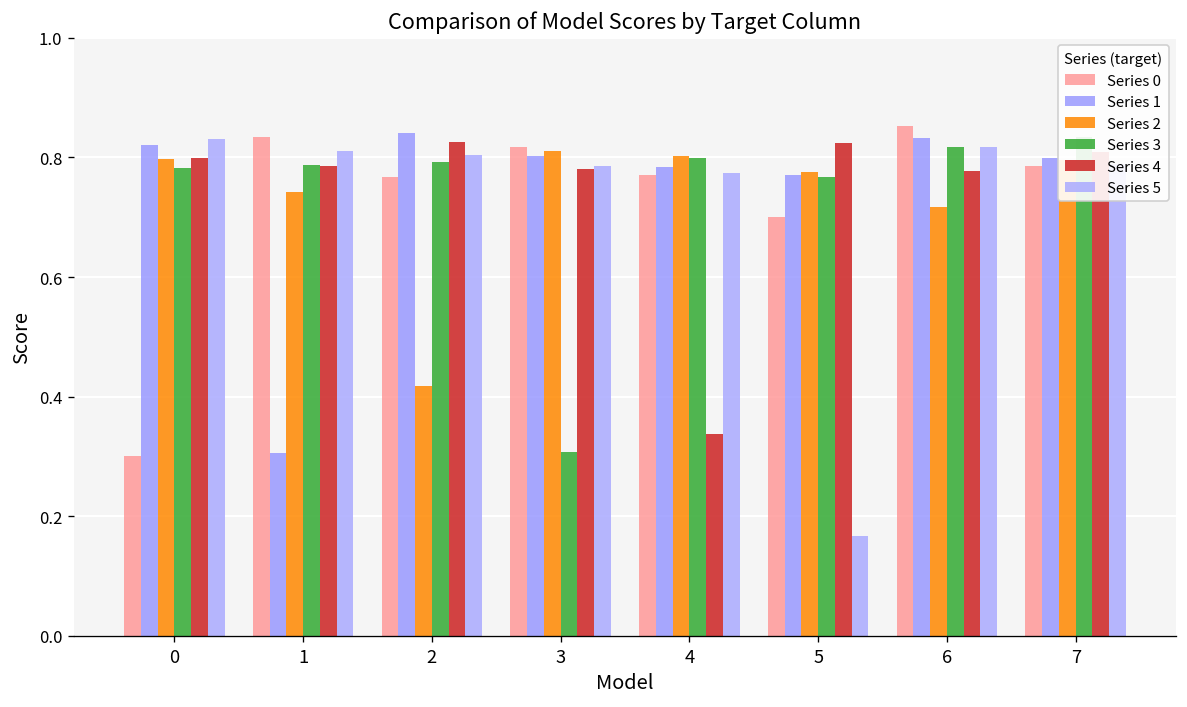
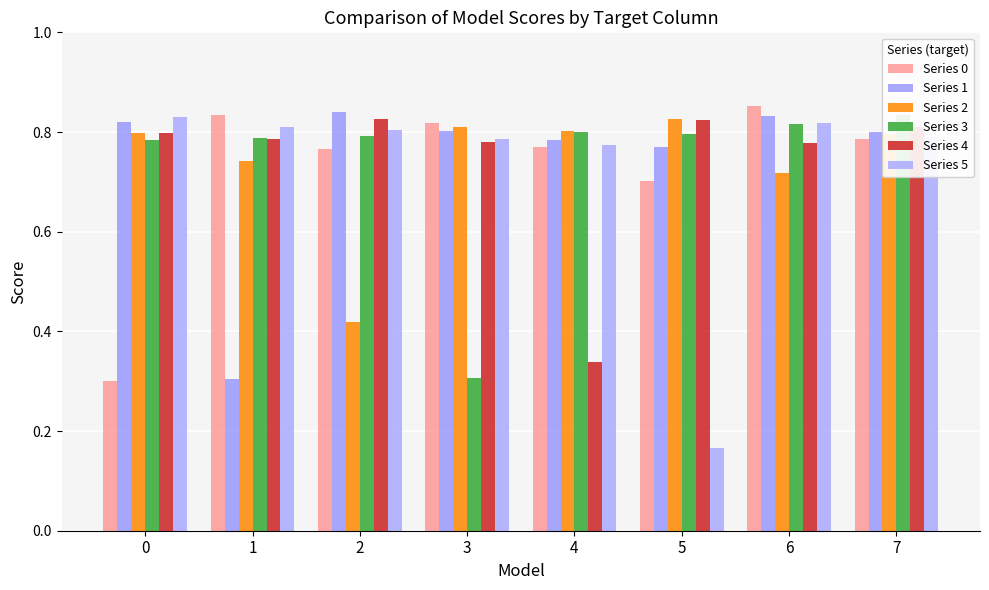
  {
    "Series 0": {
      "0": 0.30,
      "1": 0.83,
      "2": 0.77,
      "3": 0.82,
      "4": 0.77,
      "5": 0.70,
      "6": 0.85,
      "7": 0.79
    },
    "Series 2": {
      "0": 0.80,
      "1": 0.74,
      "2": 0.42,
      "3": 0.81,
      "4": 0.80,
-     "5": 0.78,
+     "5": 0.83,
      "6": 0.72
    },
    "Series 3": {
      "0": 0.78,
      "1": 0.79,
      "2": 0.79,
      "3": 0.31,
      "4": 0.80,
-     "5": 0.77,
+     "5": 0.80,
      "6": 0.82
    },
    "Series 4": {
      "0": 0.80,
      "1": 0.79,
      "2": 0.83,
      "3": 0.78,
      "4": 0.34,
      "5": 0.82,
      "6": 0.78
    }
  }
